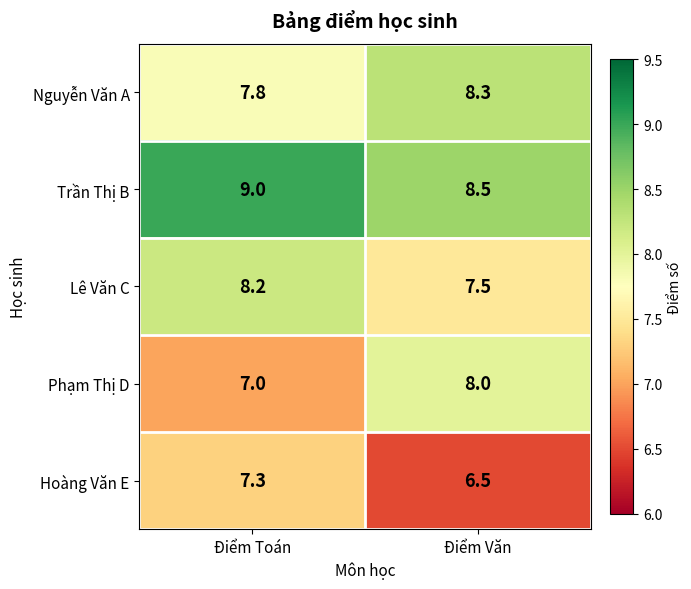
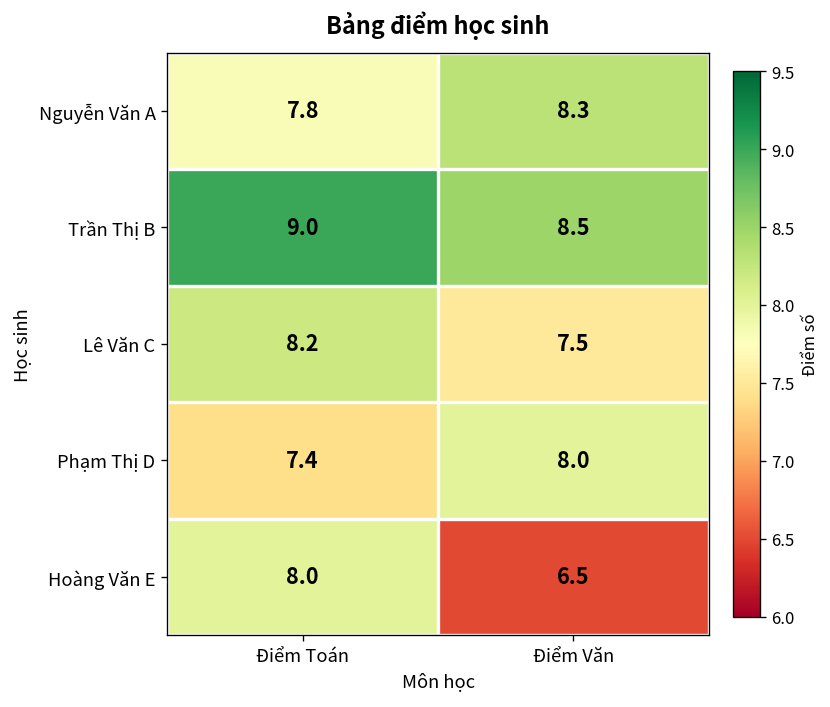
  {
    "Nguyễn Văn A": {
      "Điểm Toán": 7.8,
      "Điểm Văn": 8.3
    },
    "Trần Thị B": {
      "Điểm Toán": 9.0,
      "Điểm Văn": 8.5
    },
    "Lê Văn C": {
      "Điểm Toán": 8.2,
      "Điểm Văn": 7.5
    },
    "Phạm Thị D": {
-     "Điểm Toán": 7.0,
+     "Điểm Toán": 7.4,
      "Điểm Văn": 8.0
    },
    "Hoàng Văn E": {
-     "Điểm Toán": 7.3,
+     "Điểm Toán": 8.0,
      "Điểm Văn": 6.5
    }
  }
